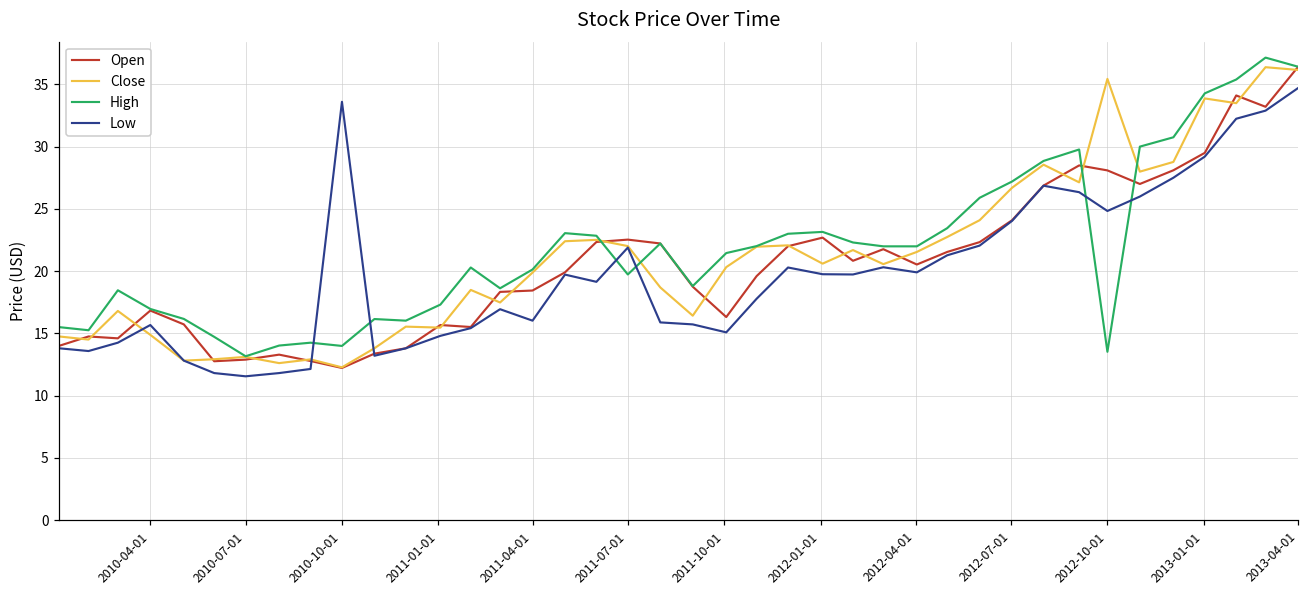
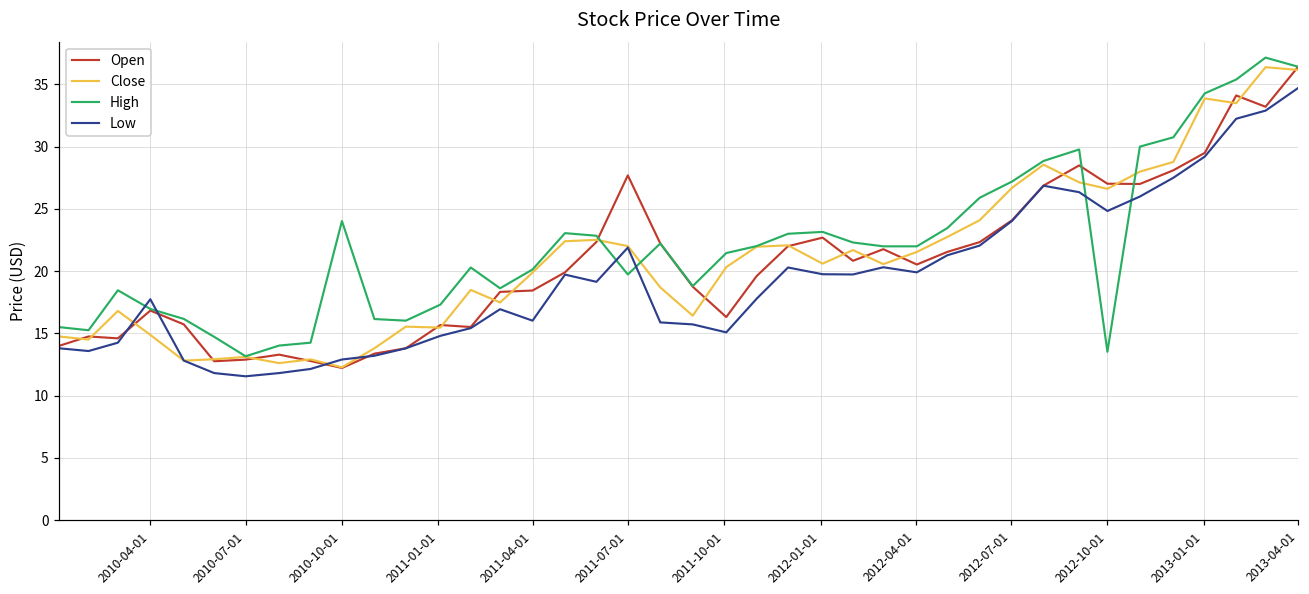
  {
    "Open": {
      "2011-04-01": 18.4,
-     "2011-07-01": 22.5,
-     "2012-10-01": 28.1
+     "2011-07-01": 27.7,
+     "2012-10-01": 27.0
    },
    "Close": {
      "2010-04-01": 14.9,
      "2011-04-01": 19.9,
-     "2012-10-01": 35.4,
+     "2012-10-01": 26.6,
      "2013-04-01": 36.2
    },
    "High": {
-     "2010-10-01": 14.0,
+     "2010-10-01": 24.0,
      "2011-04-01": 20.1,
      "2011-07-01": 19.7,
      "2012-10-01": 13.5
    },
    "Low": {
-     "2010-04-01": 15.7,
+     "2010-04-01": 17.7,
      "2010-07-01": 11.6,
-     "2010-10-01": 33.6,
+     "2010-10-01": 12.9,
      "2011-04-01": 16.0,
      "2012-10-01": 24.8,
      "2013-04-01": 34.7
    }
  }
